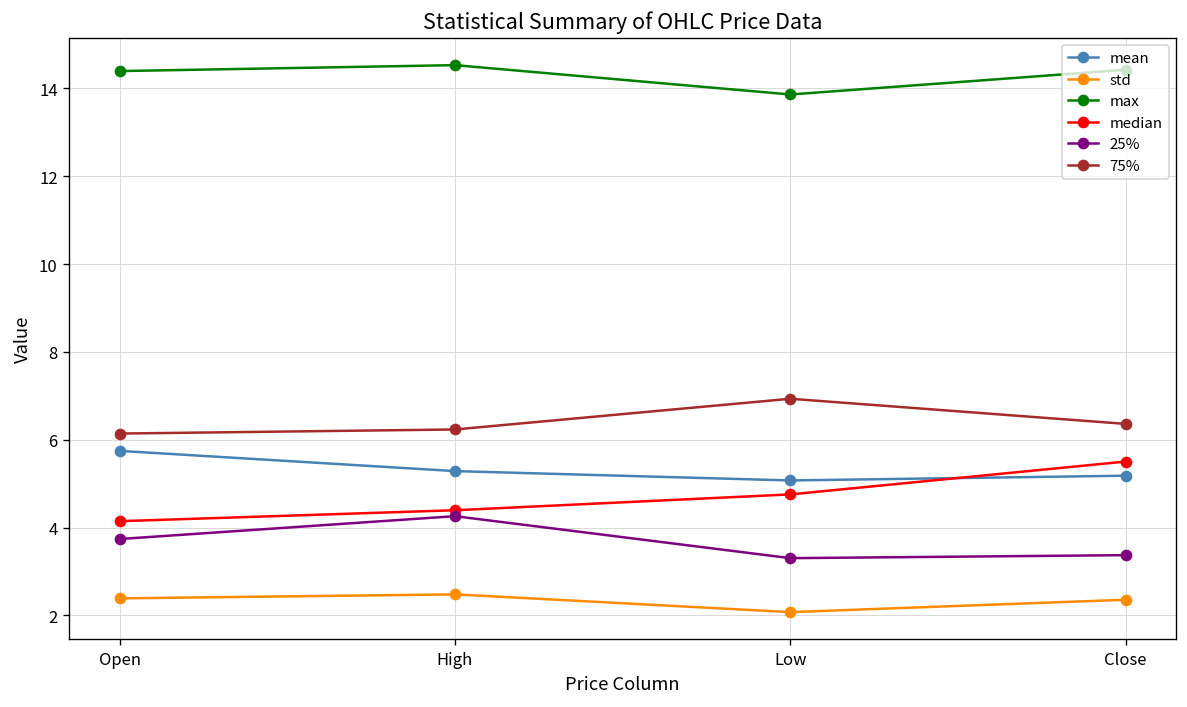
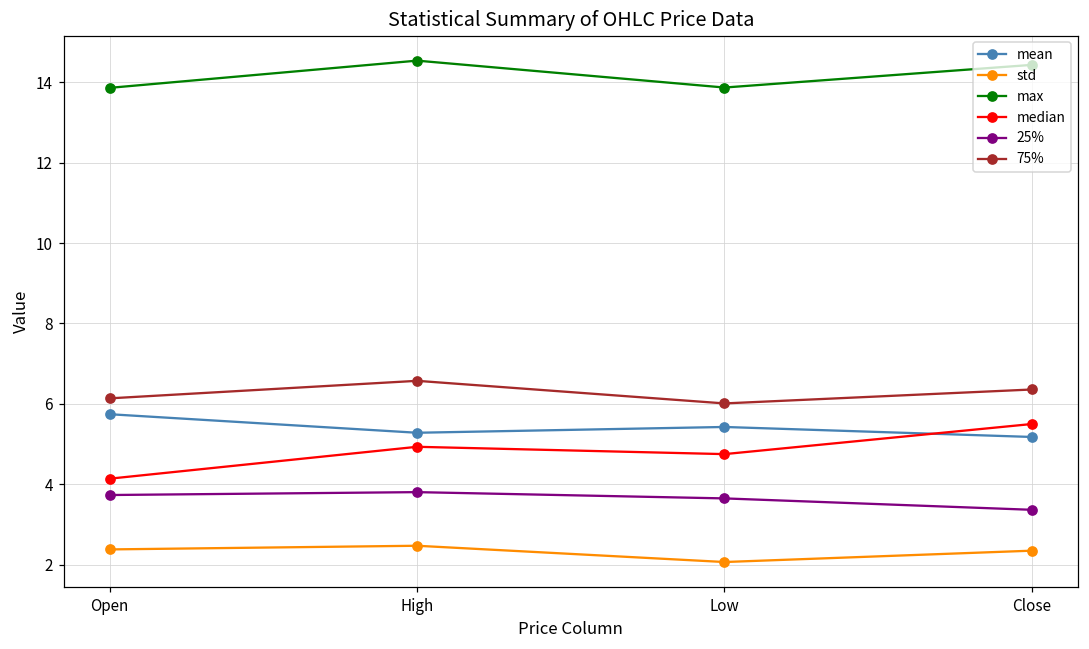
  {
    "mean": {
      "Open": 5.7,
      "High": 5.3,
-     "Low": 5.1,
+     "Low": 5.4,
      "Close": 5.2
    },
    "std": {
      "Open": 2.4,
      "High": 2.5,
      "Low": 2.1,
      "Close": 2.4
    },
    "max": {
-     "Open": 14.4,
+     "Open": 13.9,
      "High": 14.5,
      "Low": 13.9
    },
    "median": {
      "Open": 4.1,
-     "High": 4.4,
+     "High": 4.9,
      "Low": 4.8,
      "Close": 5.5
    },
    "25%": {
      "Open": 3.7,
-     "High": 4.3,
-     "Low": 3.3,
+     "High": 3.8,
+     "Low": 3.7,
      "Close": 3.4
    },
    "75%": {
      "Open": 6.1,
-     "High": 6.2,
-     "Low": 6.9,
+     "High": 6.6,
+     "Low": 6.0,
      "Close": 6.4
    }
  }
